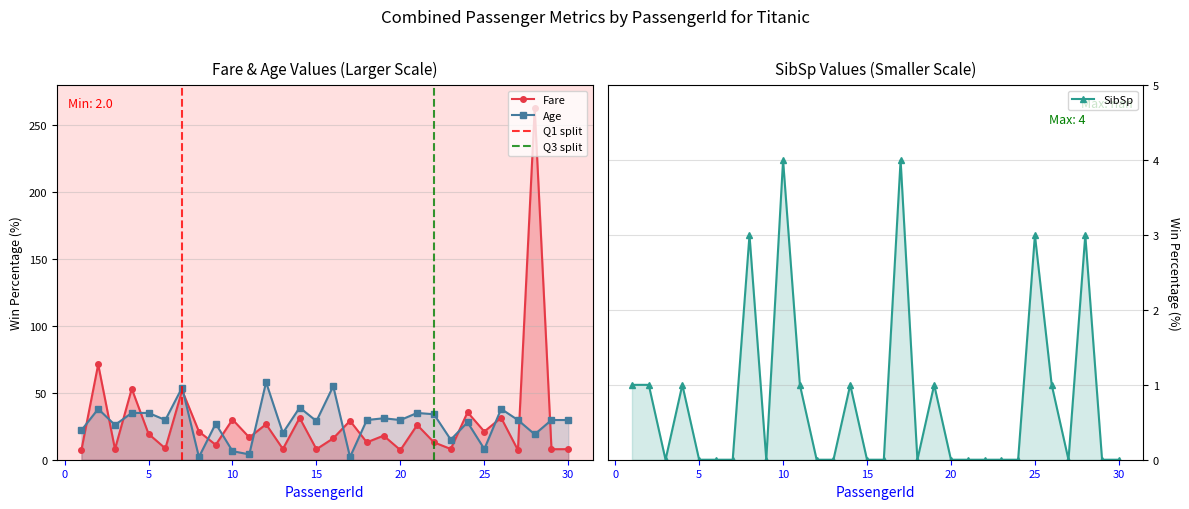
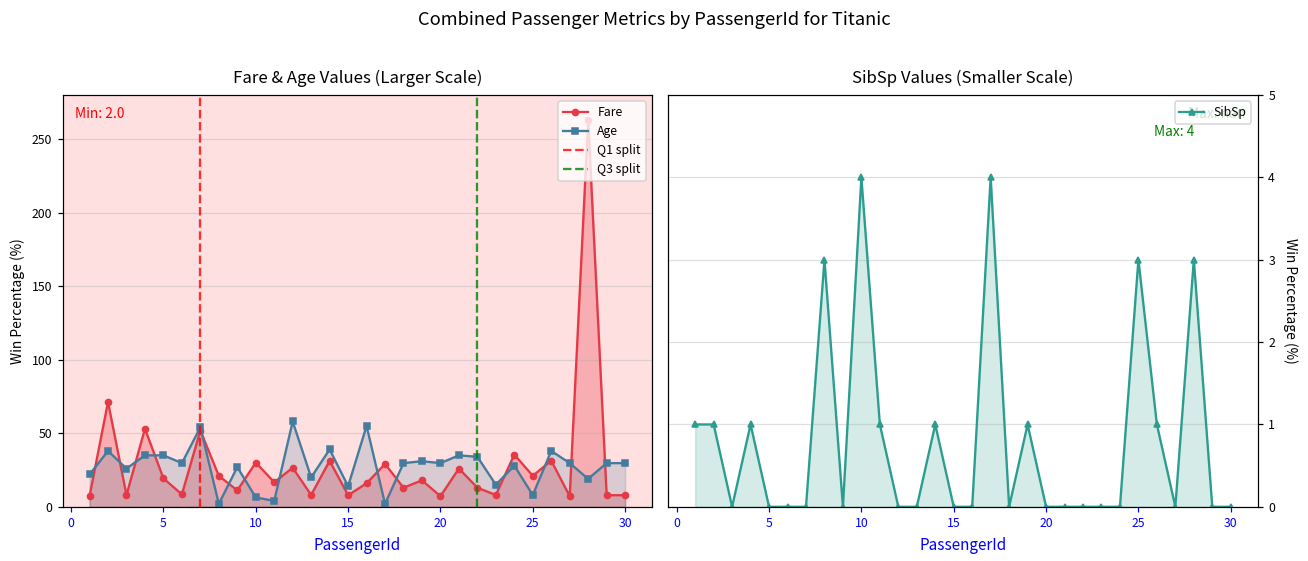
  {
    "Fare & Age Values (Larger Scale)": {
      "Fare": {
        "5": 19,
        "10": 30,
        "15": 8,
        "20": 7,
        "25": 21,
        "30": 8
      },
      "Age": {
        "5": 35,
        "10": 6,
-       "15": 29,
+       "15": 14,
        "20": 30,
        "25": 8,
        "30": 30
      }
    },
    "SibSp Values (Smaller Scale)": {
      "5": 0.0,
      "10": 4.0,
      "15": 0.0,
      "20": 0.0,
      "25": 3.0,
      "30": 0.0
    }
  }
